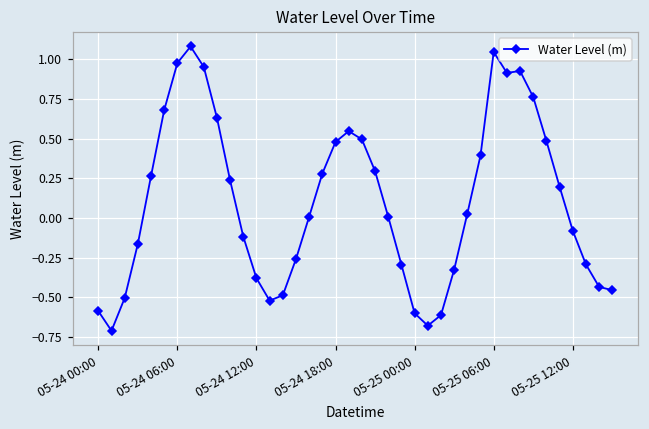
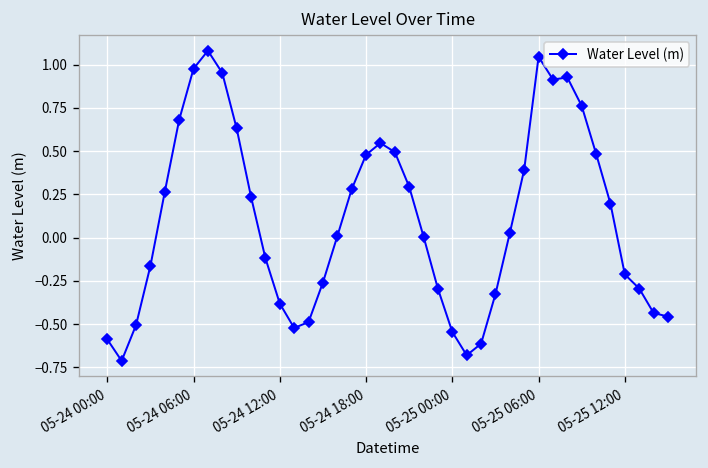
  {
    "05-24 00:00": -0.59,
    "05-24 06:00": 0.98,
    "05-24 12:00": -0.38,
    "05-24 18:00": 0.48,
-   "05-25 00:00": -0.60,
+   "05-25 00:00": -0.54,
    "05-25 06:00": 1.05,
-   "05-25 12:00": -0.08
+   "05-25 12:00": -0.21
  }
